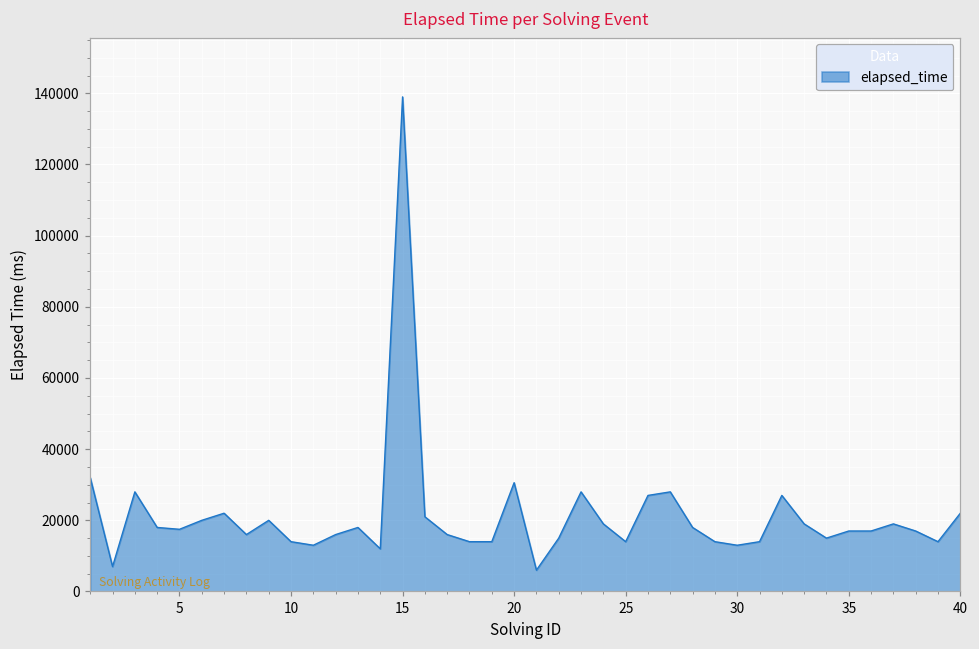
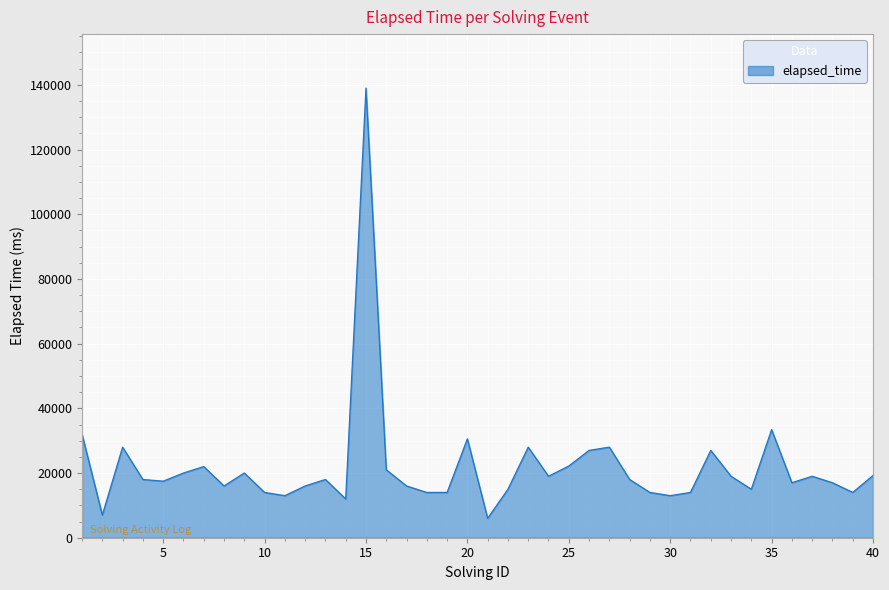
  {
    "5": 17000,
    "10": 14000,
    "15": 139000,
    "20": 31000,
-   "25": 14000,
+   "25": 22000,
    "30": 13000,
-   "35": 17000,
-   "40": 22000
+   "35": 33000,
+   "40": 19000
  }
